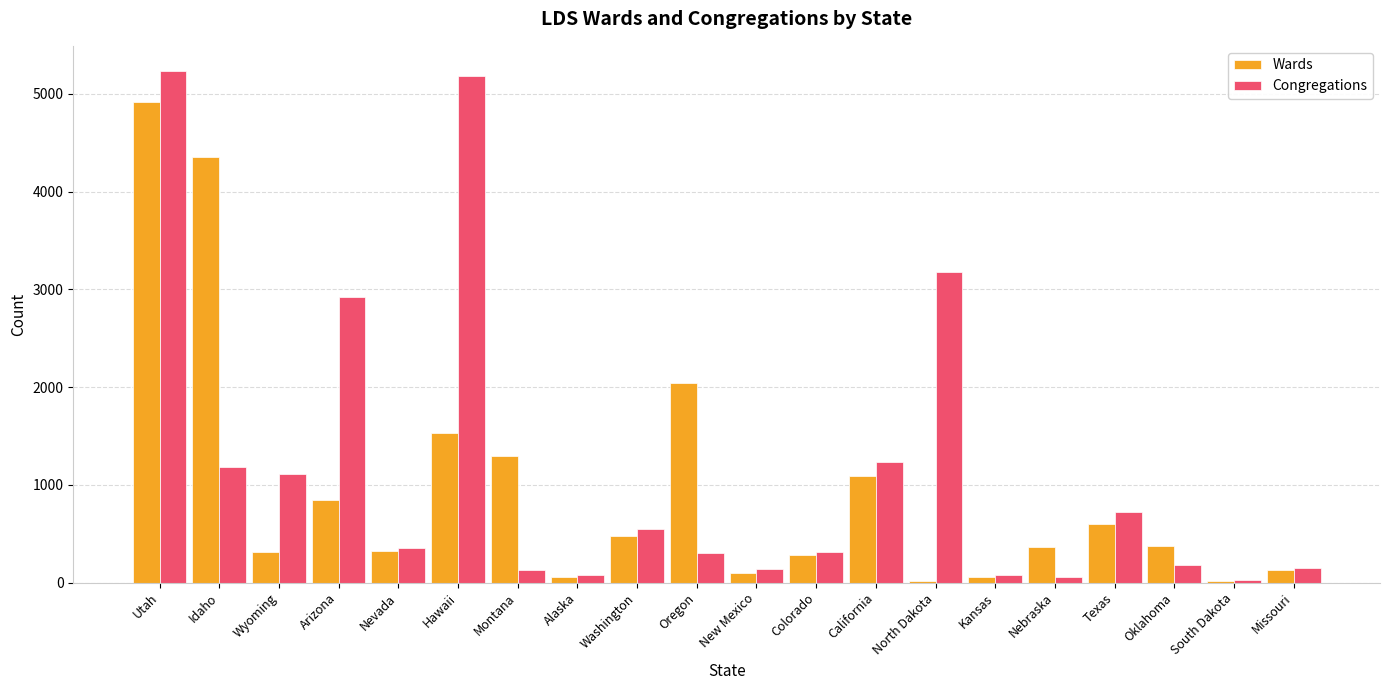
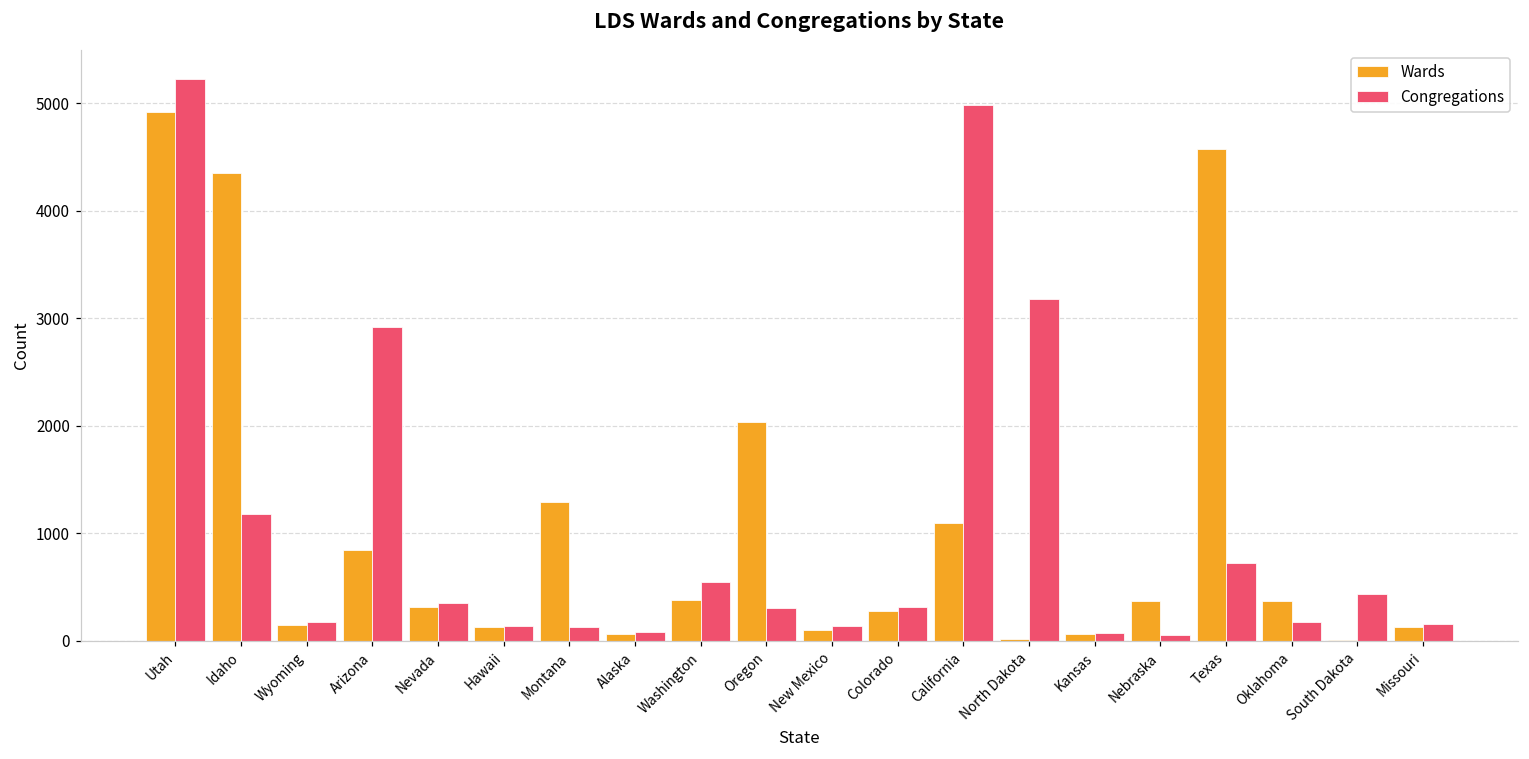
  {
    "Wards": {
      "Utah": 4900,
      "Idaho": 4400,
-     "Wyoming": 300,
+     "Wyoming": 100,
      "Arizona": 800,
      "Nevada": 300,
-     "Hawaii": 1500,
+     "Hawaii": 100,
      "Montana": 1300,
      "Alaska": 100,
-     "Washington": 500,
+     "Washington": 400,
      "Oregon": 2000,
      "New Mexico": 100,
      "Colorado": 300,
      "California": 1100,
      "Kansas": 100,
      "Nebraska": 400,
-     "Texas": 600,
+     "Texas": 4600,
      "Oklahoma": 400,
      "Missouri": 100
    },
    "Congregations": {
      "Utah": 5200,
      "Idaho": 1200,
-     "Wyoming": 1100,
+     "Wyoming": 200,
      "Arizona": 2900,
      "Nevada": 400,
-     "Hawaii": 5200,
+     "Hawaii": 100,
      "Montana": 100,
      "Alaska": 100,
      "Washington": 500,
      "Oregon": 300,
      "New Mexico": 100,
      "Colorado": 300,
-     "California": 1200,
+     "California": 5000,
      "North Dakota": 3200,
      "Kansas": 100,
      "Nebraska": 100,
      "Texas": 700,
      "Oklahoma": 200,
-     "South Dakota": 0,
+     "South Dakota": 400,
      "Missouri": 200
    }
  }
